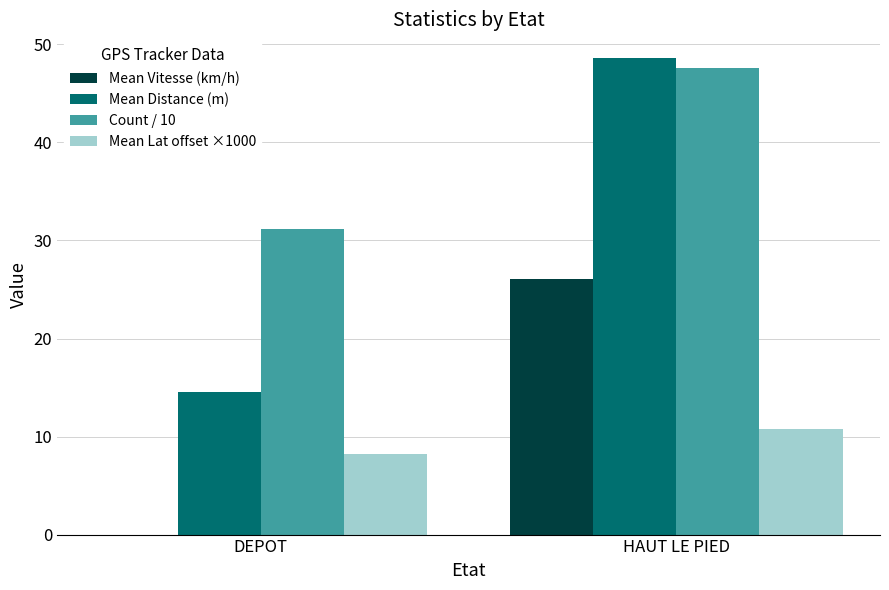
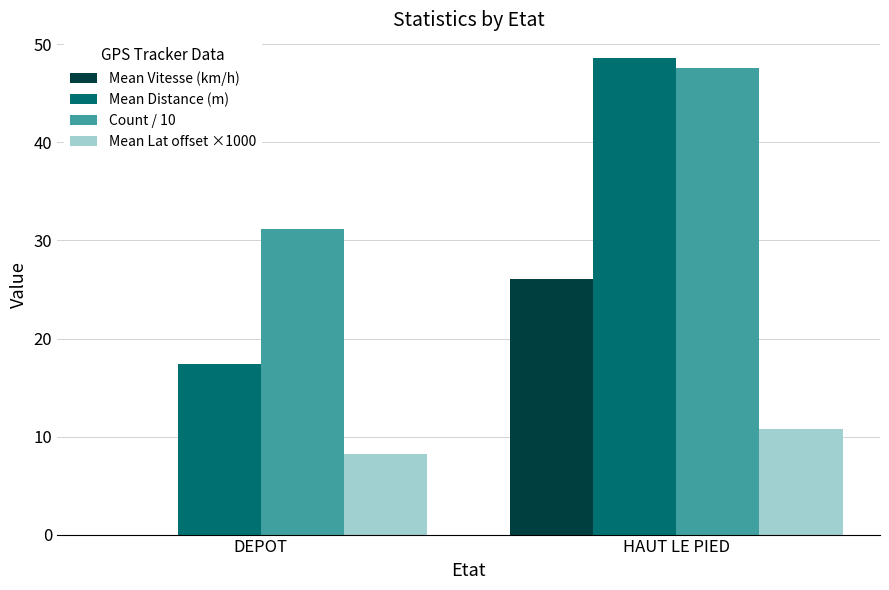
  {
    "Mean Vitesse (km/h)": {
      "DEPOT": 0,
      "HAUT LE PIED": 26
    },
    "Mean Distance (m)": {
-     "DEPOT": 15,
+     "DEPOT": 17,
      "HAUT LE PIED": 49
    },
    "Count / 10": {
      "DEPOT": 31,
      "HAUT LE PIED": 48
    },
    "Mean Lat offset ×1000": {
      "DEPOT": 8,
      "HAUT LE PIED": 11
    }
  }
